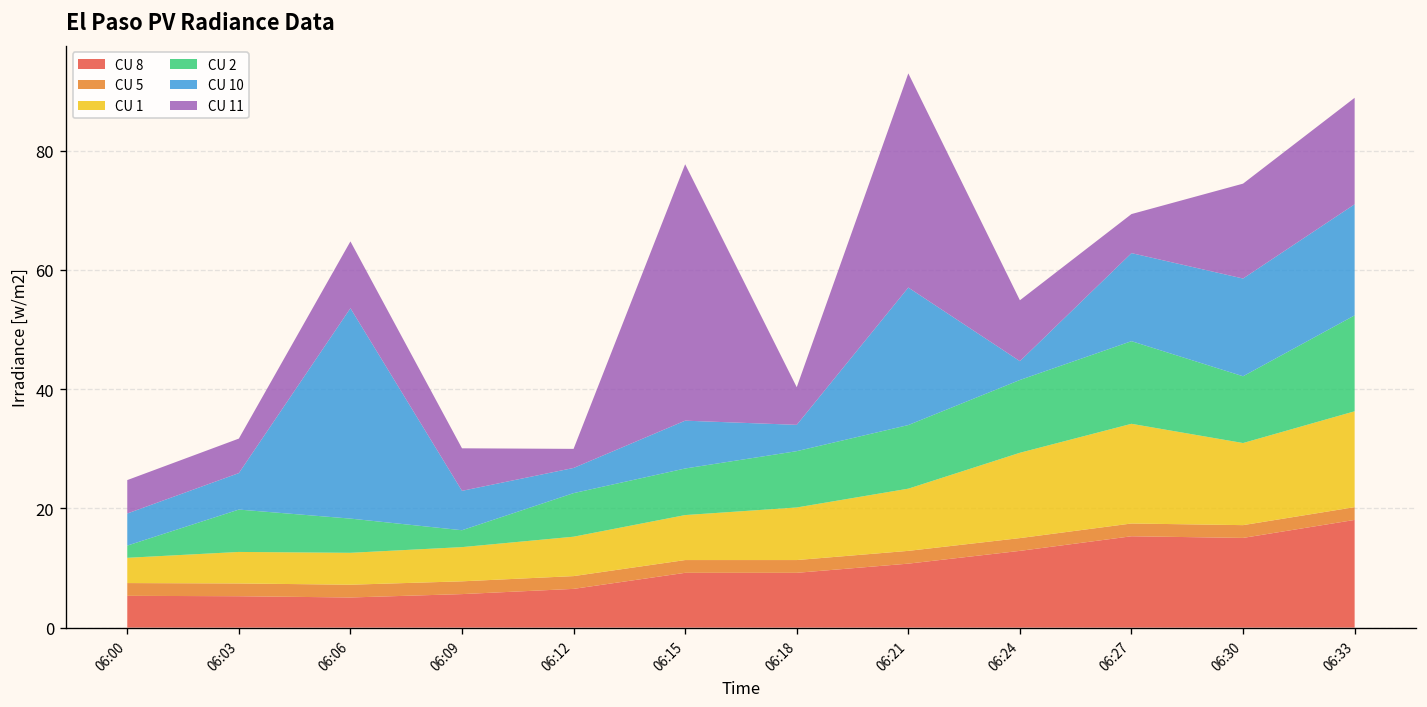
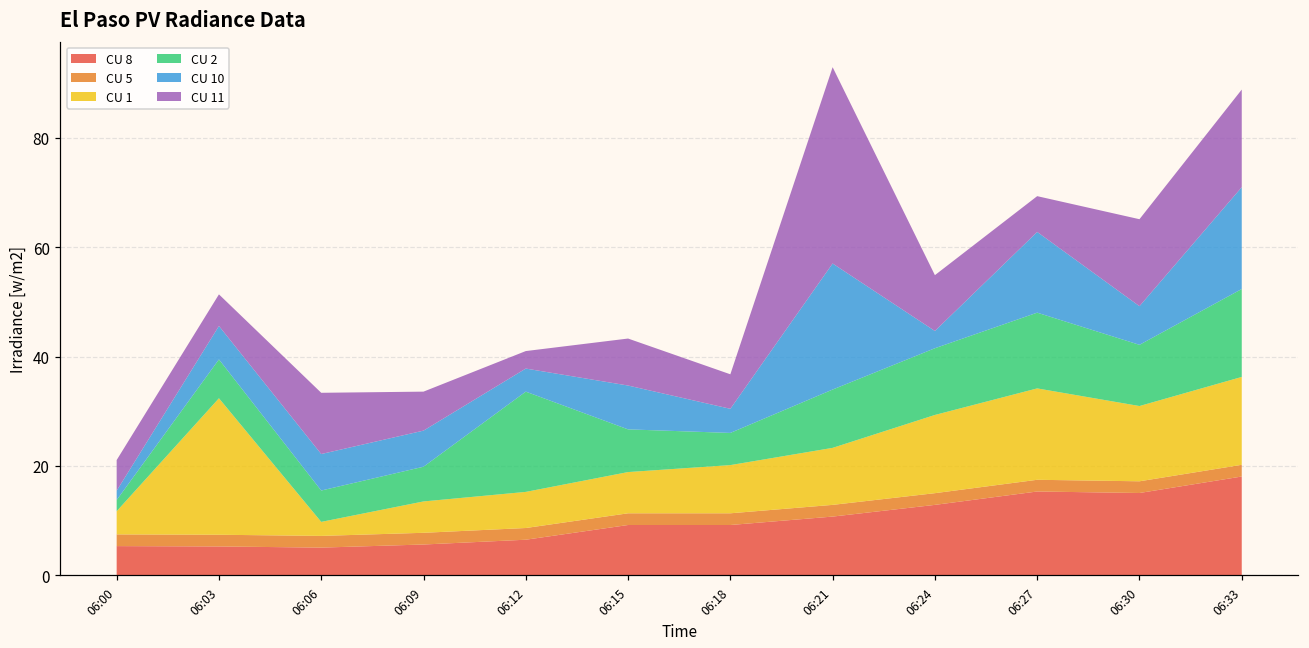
  {
    "CU 1": {
      "06:00": 4,
-     "06:03": 5,
-     "06:06": 5,
+     "06:03": 25,
+     "06:06": 3,
      "06:09": 6,
      "06:12": 7,
      "06:15": 8,
      "06:18": 9,
      "06:21": 10,
      "06:24": 14,
      "06:27": 17,
      "06:30": 14,
      "06:33": 16
    },
    "CU 2": {
      "06:00": 2,
      "06:03": 7,
      "06:06": 6,
-     "06:09": 3,
-     "06:12": 7,
+     "06:09": 6,
+     "06:12": 18,
      "06:15": 8,
-     "06:18": 9,
+     "06:18": 6,
      "06:21": 11,
      "06:24": 12,
      "06:27": 14,
      "06:30": 11,
      "06:33": 16
    },
    "CU 10": {
-     "06:00": 5,
+     "06:00": 2,
      "06:03": 6,
-     "06:06": 35,
+     "06:06": 7,
      "06:09": 7,
      "06:12": 4,
      "06:15": 8,
      "06:18": 4,
      "06:21": 23,
      "06:24": 3,
      "06:27": 15,
-     "06:30": 16,
+     "06:30": 7,
      "06:33": 19
    },
    "CU 11": {
      "06:00": 6,
      "06:03": 6,
      "06:06": 11,
      "06:09": 7,
      "06:12": 3,
-     "06:15": 43,
+     "06:15": 9,
      "06:18": 6,
      "06:21": 36,
      "06:24": 10,
      "06:27": 7,
      "06:30": 16,
      "06:33": 18
    }
  }
